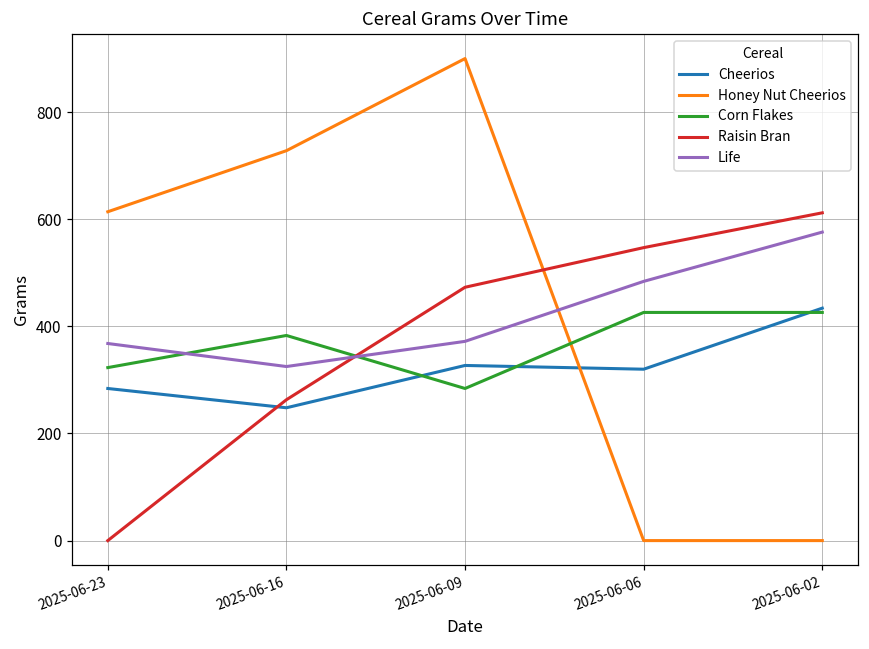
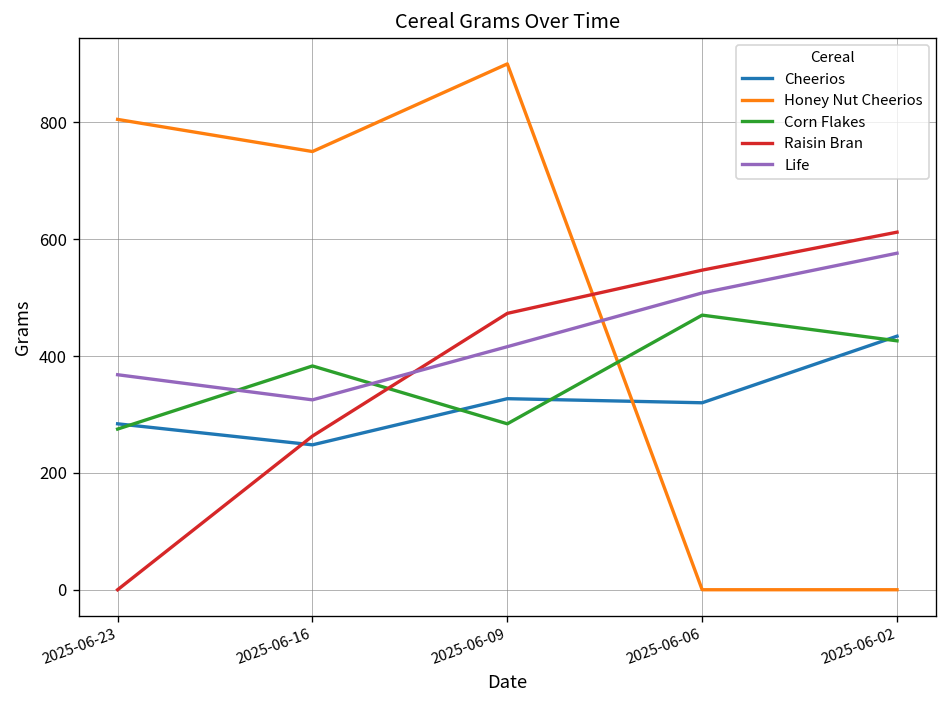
  {
    "Cheerios": {
      "2025-06-23": 280,
      "2025-06-16": 250,
      "2025-06-09": 330,
      "2025-06-06": 320,
      "2025-06-02": 430
    },
    "Honey Nut Cheerios": {
-     "2025-06-23": 610,
-     "2025-06-16": 730,
+     "2025-06-23": 810,
+     "2025-06-16": 750,
      "2025-06-09": 900,
      "2025-06-06": 0,
      "2025-06-02": 0
    },
    "Corn Flakes": {
-     "2025-06-23": 320,
+     "2025-06-23": 280,
      "2025-06-16": 380,
      "2025-06-09": 280,
-     "2025-06-06": 430,
+     "2025-06-06": 470,
      "2025-06-02": 430
    },
    "Raisin Bran": {
      "2025-06-23": 0,
      "2025-06-16": 260,
      "2025-06-09": 470,
      "2025-06-06": 550,
      "2025-06-02": 610
    },
    "Life": {
      "2025-06-23": 370,
      "2025-06-16": 330,
-     "2025-06-09": 370,
-     "2025-06-06": 480,
+     "2025-06-09": 420,
+     "2025-06-06": 510,
      "2025-06-02": 580
    }
  }
